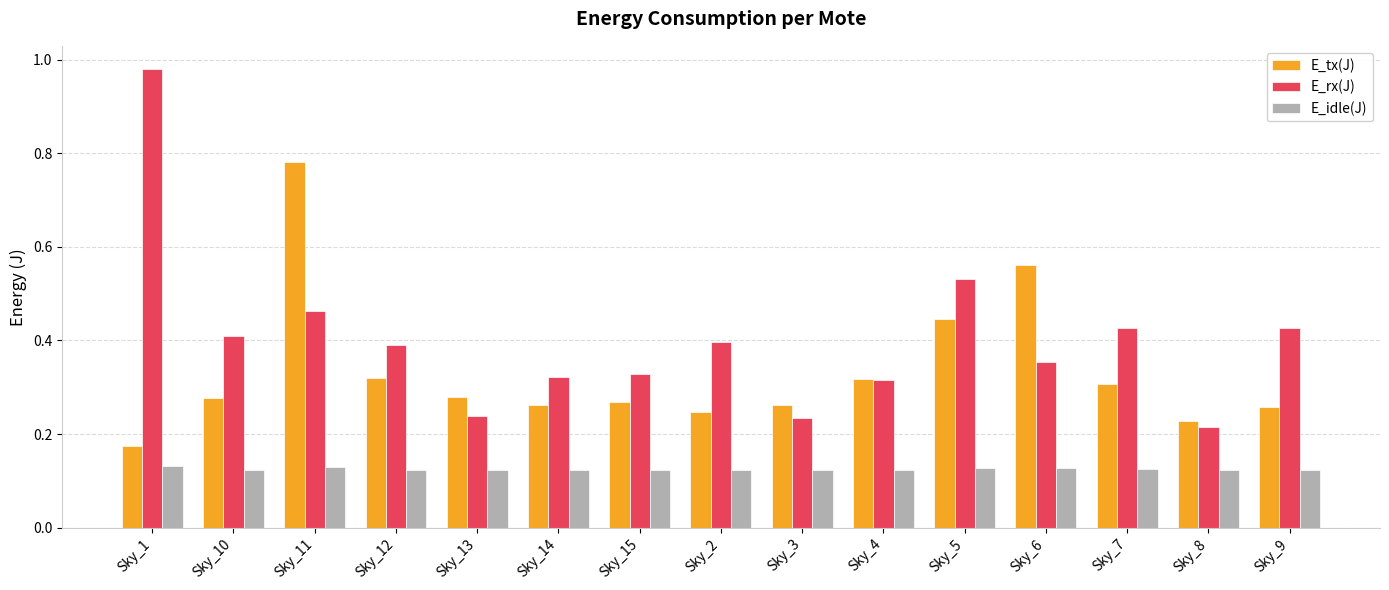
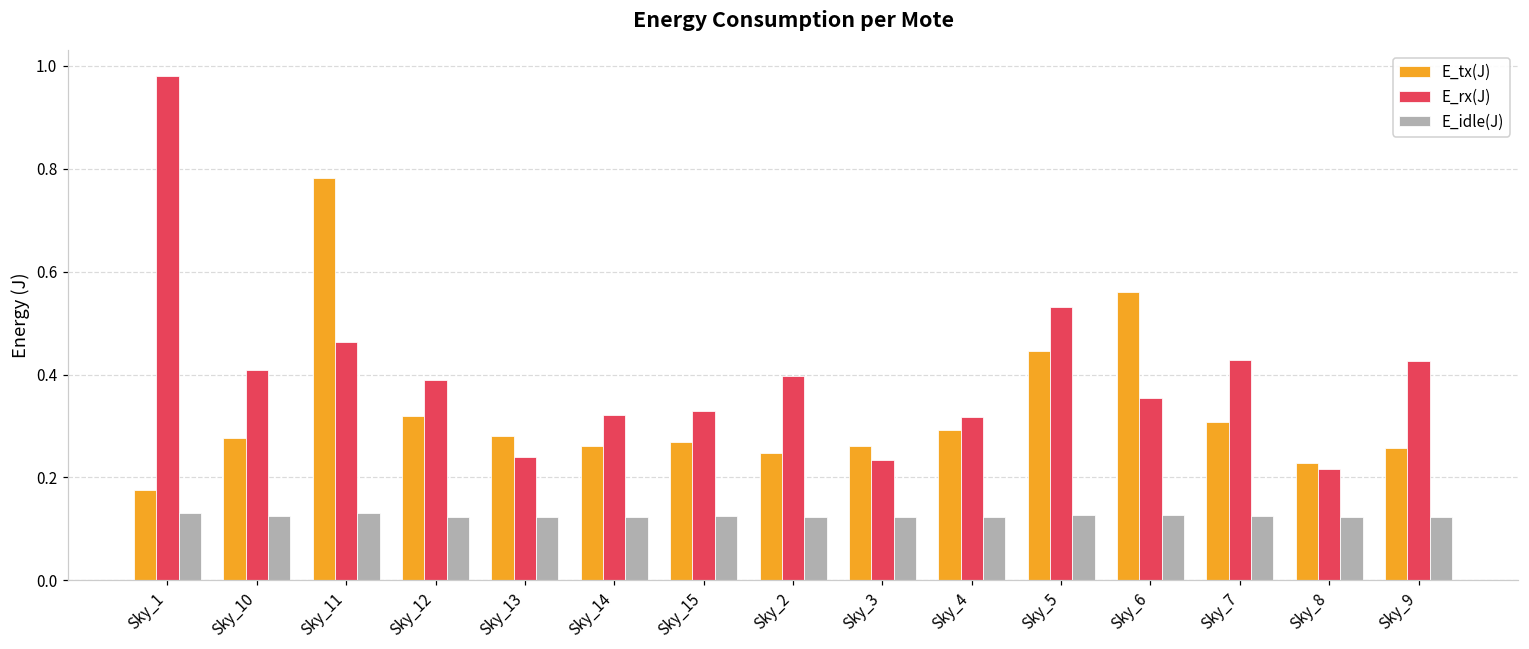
  {
    "E_tx(J)": {
      "Sky_1": 0.17,
      "Sky_10": 0.28,
      "Sky_11": 0.78,
      "Sky_12": 0.32,
      "Sky_13": 0.28,
      "Sky_14": 0.26,
      "Sky_15": 0.27,
      "Sky_2": 0.25,
      "Sky_3": 0.26,
-     "Sky_4": 0.32,
+     "Sky_4": 0.29,
      "Sky_5": 0.45,
      "Sky_6": 0.56,
      "Sky_7": 0.31,
      "Sky_8": 0.23,
      "Sky_9": 0.26
    },
    "E_rx(J)": {
      "Sky_1": 0.98,
      "Sky_10": 0.41,
      "Sky_11": 0.46,
      "Sky_12": 0.39,
      "Sky_13": 0.24,
      "Sky_14": 0.32,
      "Sky_15": 0.33,
      "Sky_2": 0.40,
      "Sky_3": 0.23,
      "Sky_4": 0.32,
      "Sky_5": 0.53,
      "Sky_6": 0.35,
      "Sky_7": 0.43,
      "Sky_8": 0.22,
      "Sky_9": 0.43
    },
    "E_idle(J)": {
      "Sky_1": 0.13,
      "Sky_10": 0.12,
      "Sky_11": 0.13,
      "Sky_12": 0.12,
      "Sky_13": 0.12,
      "Sky_14": 0.12,
      "Sky_15": 0.12,
      "Sky_2": 0.12,
      "Sky_3": 0.12,
      "Sky_4": 0.12,
      "Sky_5": 0.13,
      "Sky_6": 0.13,
      "Sky_7": 0.12,
      "Sky_8": 0.12,
      "Sky_9": 0.12
    }
  }
